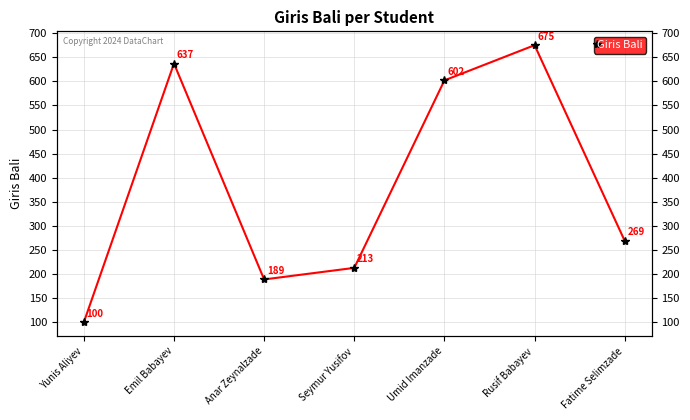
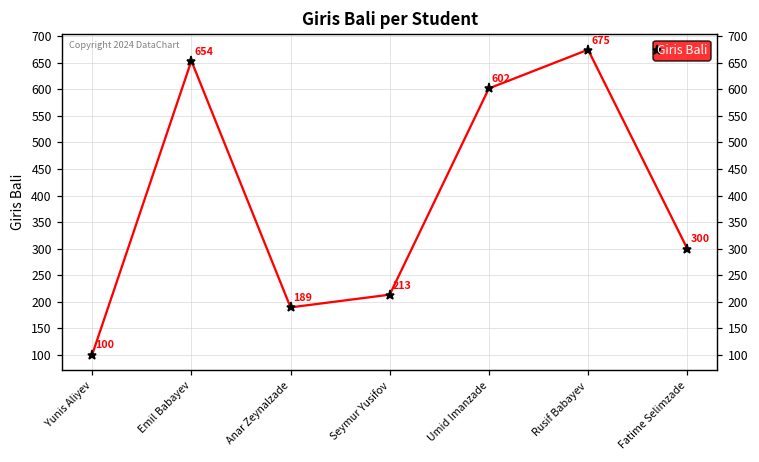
  {
    "Yunis Aliyev": 100,
-   "Emil Babayev": 637,
+   "Emil Babayev": 654,
    "Anar Zeynalzade": 189,
    "Seymur Yusifov": 213,
    "Umid Imanzade": 602,
    "Rusif Babayev": 675,
-   "Fatime Selimzade": 269
+   "Fatime Selimzade": 300
  }
